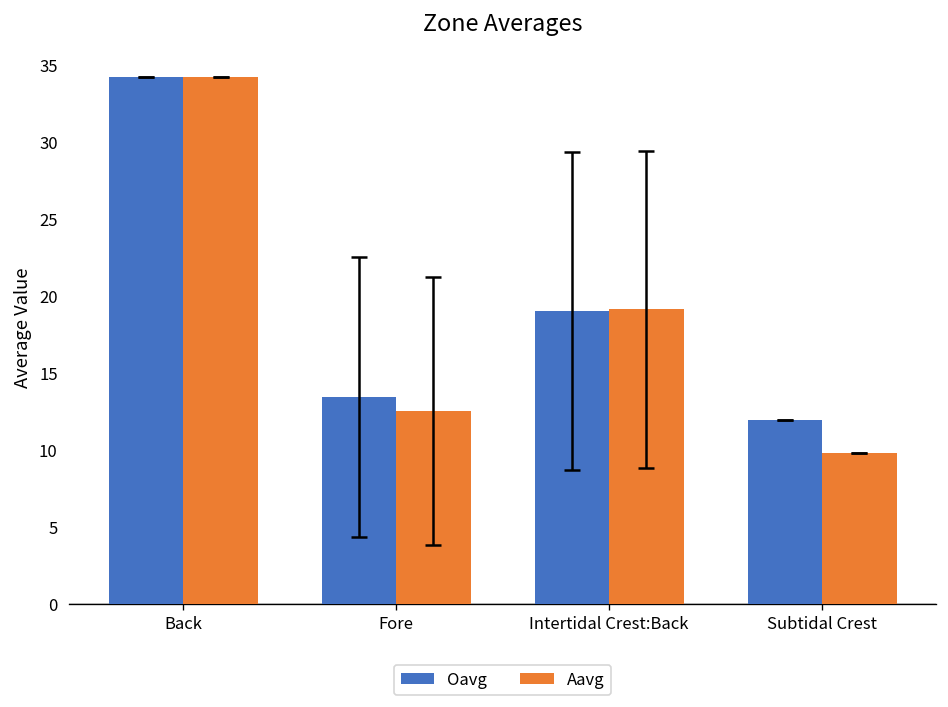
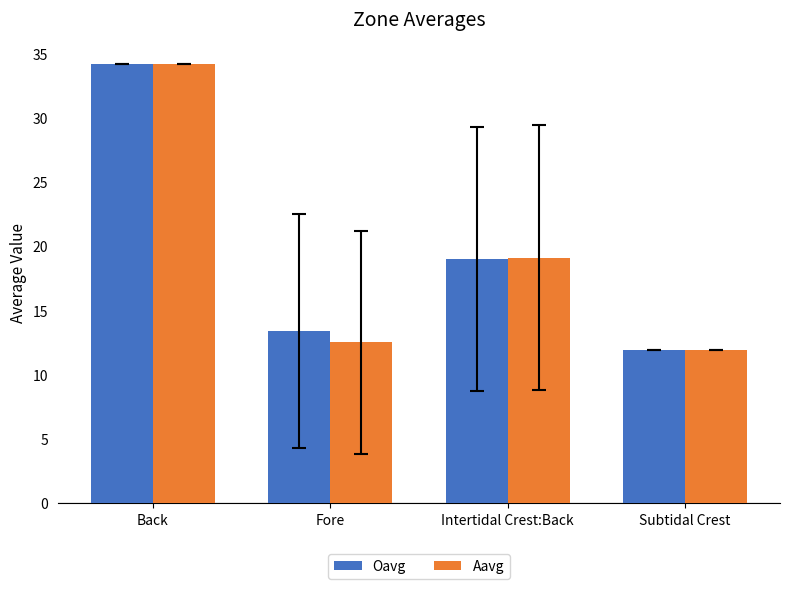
  {
    "Aavg": {
      "Back": 34.2,
      "Fore": 12.5,
      "Intertidal Crest:Back": 19.1,
-     "Subtidal Crest": 9.8
+     "Subtidal Crest": 11.9
    }
  }
